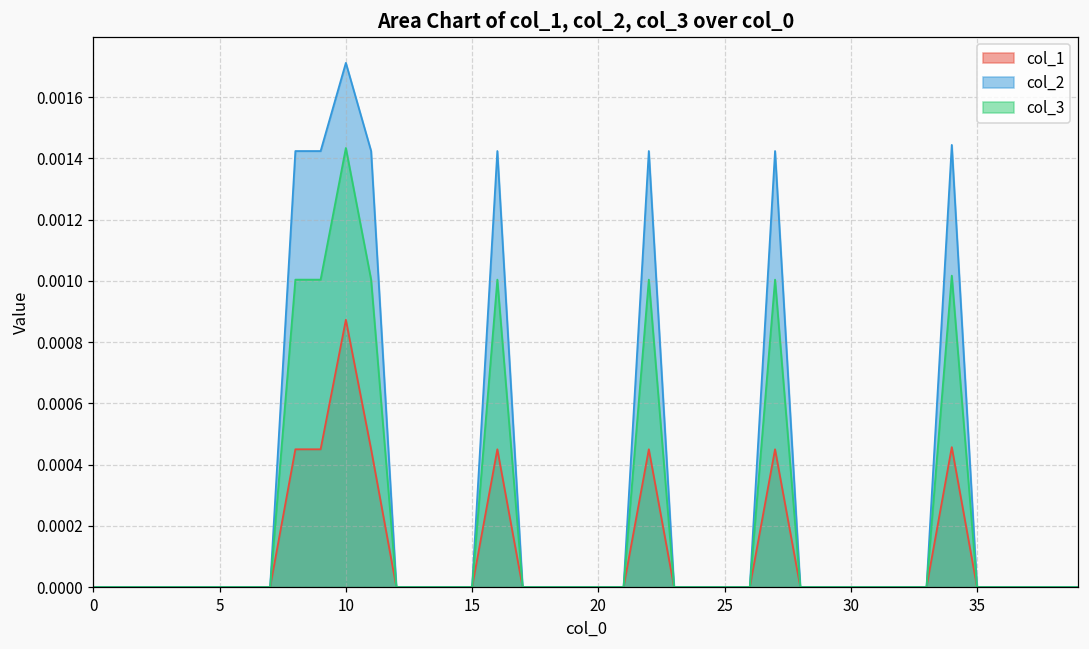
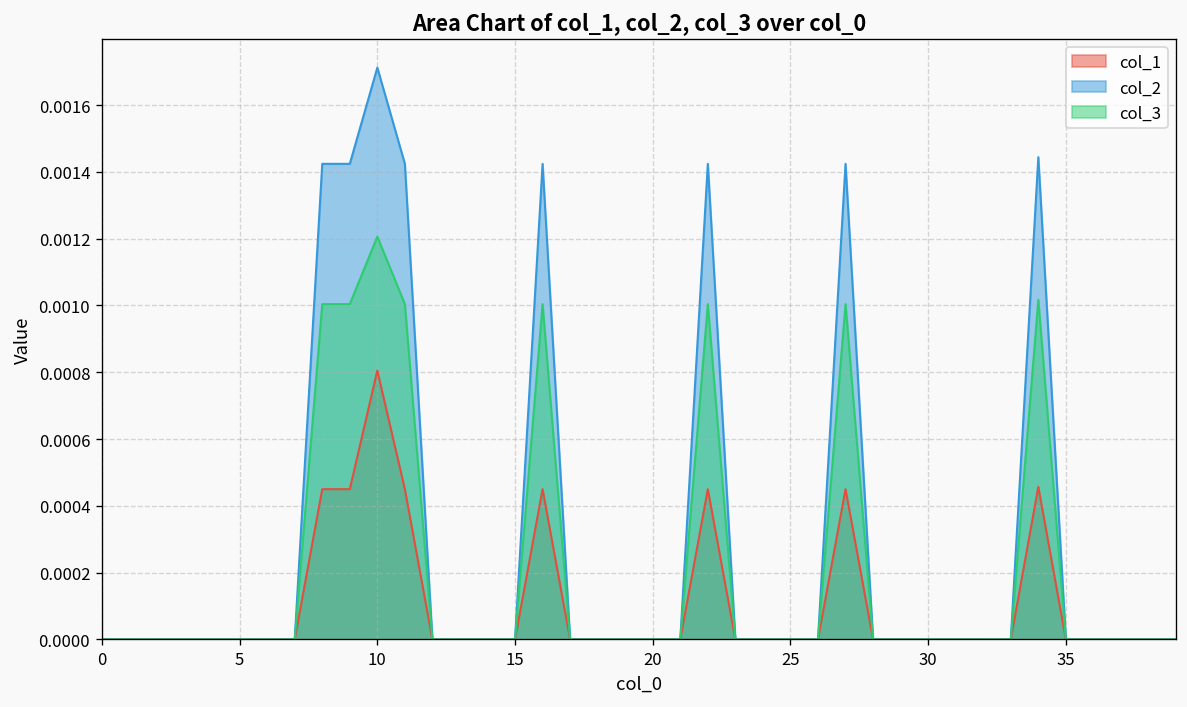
  {
    "col_1": {
-     "10": 0.00087
+     "10": 0.00081
    },
    "col_2": {
      "10": 0.00171
    },
    "col_3": {
-     "10": 0.00143
+     "10": 0.00121
    }
  }
